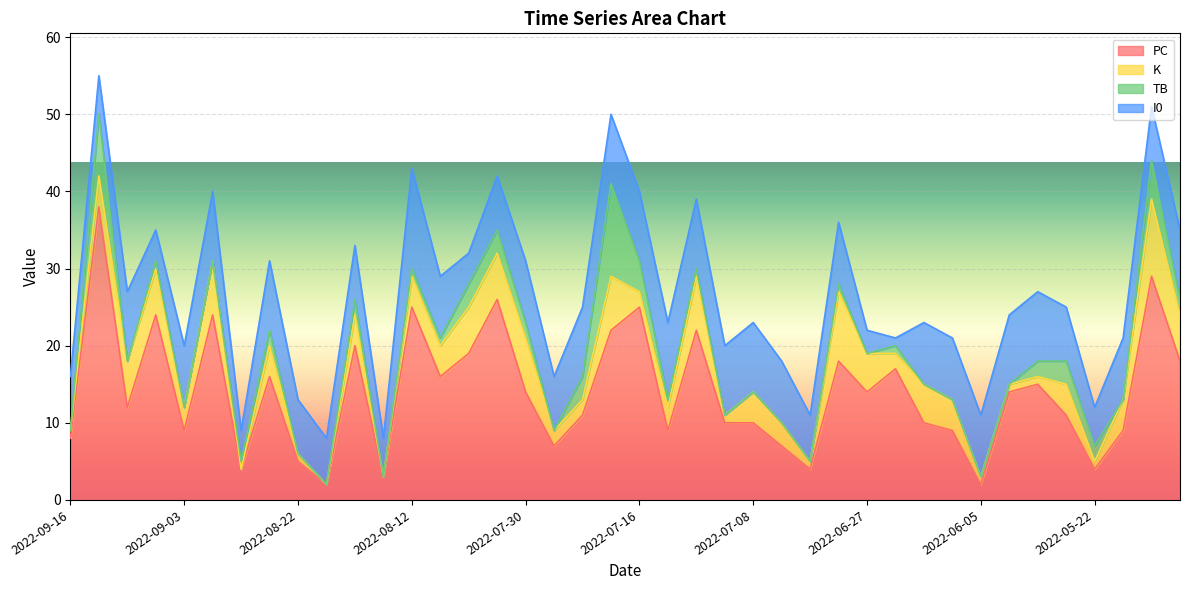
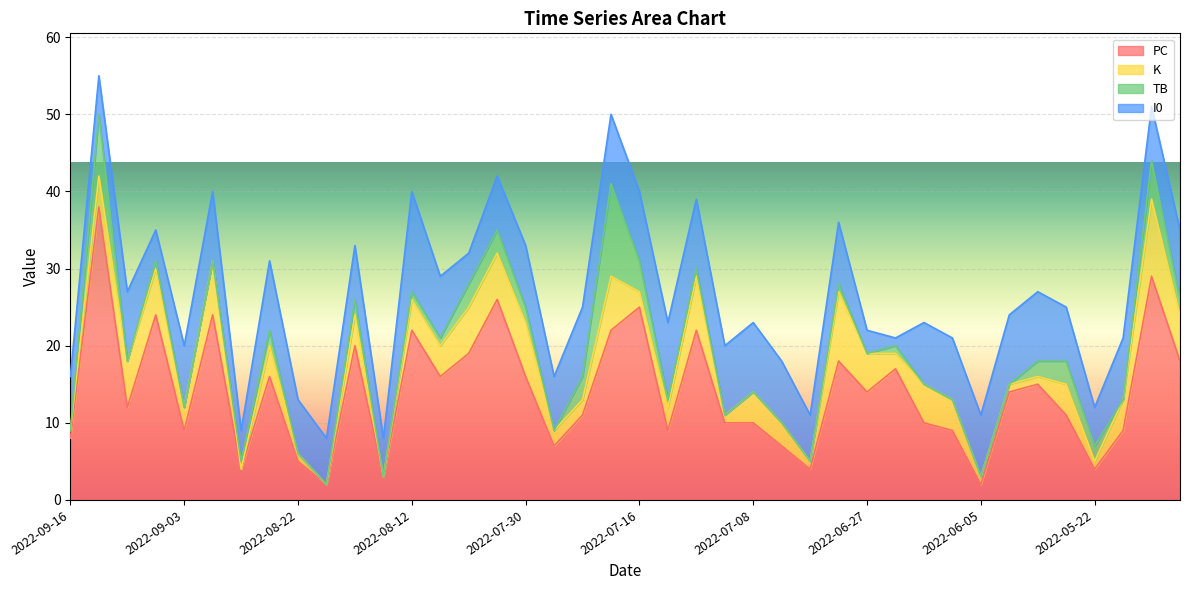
  {
    "PC": {
      "2022-09-16": 8,
      "2022-09-03": 9,
      "2022-08-22": 5,
-     "2022-08-12": 25,
-     "2022-07-30": 14,
+     "2022-08-12": 22,
+     "2022-07-30": 16,
      "2022-07-16": 25,
      "2022-07-08": 10,
      "2022-06-27": 14,
      "2022-06-05": 2,
      "2022-05-22": 4
    },
    "K": {
      "2022-08-12": 4,
      "2022-07-30": 7,
      "2022-07-16": 2,
      "2022-05-22": 1
    },
    "TB": {
      "2022-08-12": 1,
      "2022-07-30": 2,
      "2022-07-16": 4,
      "2022-05-22": 2
    },
    "I0": {
      "2022-09-16": 7,
      "2022-09-03": 8,
      "2022-08-22": 7,
      "2022-08-12": 13,
      "2022-07-30": 8,
      "2022-07-16": 9,
      "2022-07-08": 9,
      "2022-06-27": 3,
      "2022-06-05": 8,
      "2022-05-22": 5
    }
  }
